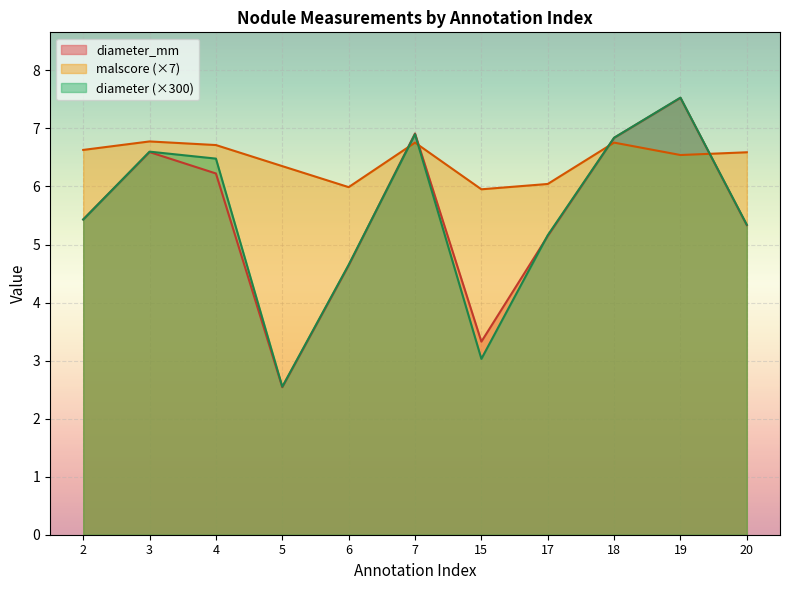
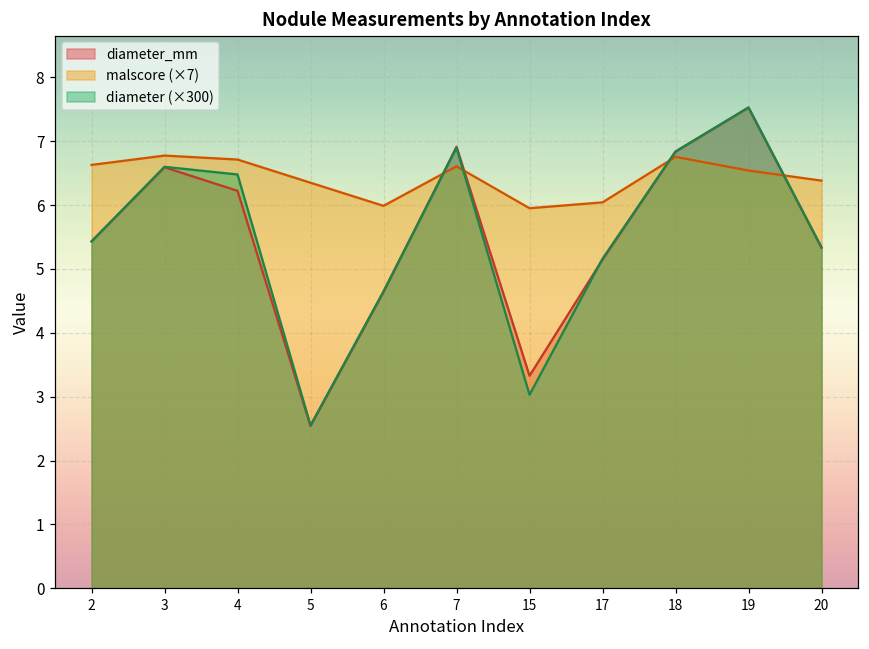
  {
    "diameter_mm": {
      "4": 6.2,
      "15": 3.3
    },
    "malscore (×7)": {
      "2": 6.6,
      "3": 6.8,
      "4": 6.7,
      "5": 6.4,
      "6": 6.0,
-     "7": 6.8,
+     "7": 6.6,
      "15": 6.0,
      "17": 6.0,
      "18": 6.8,
      "19": 6.5,
-     "20": 6.6
+     "20": 6.4
    },
    "diameter (×300)": {
      "4": 6.5,
      "15": 3.0
    }
  }
